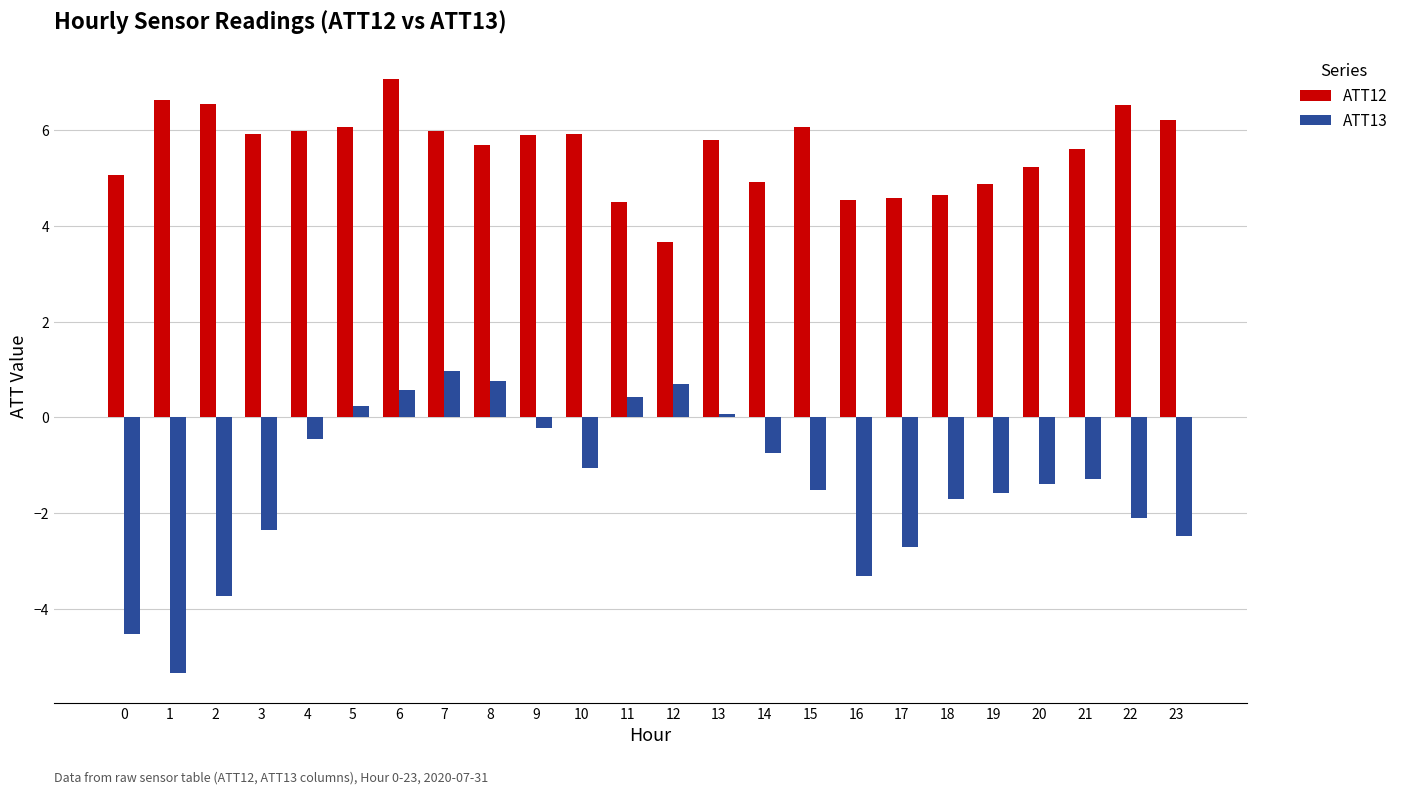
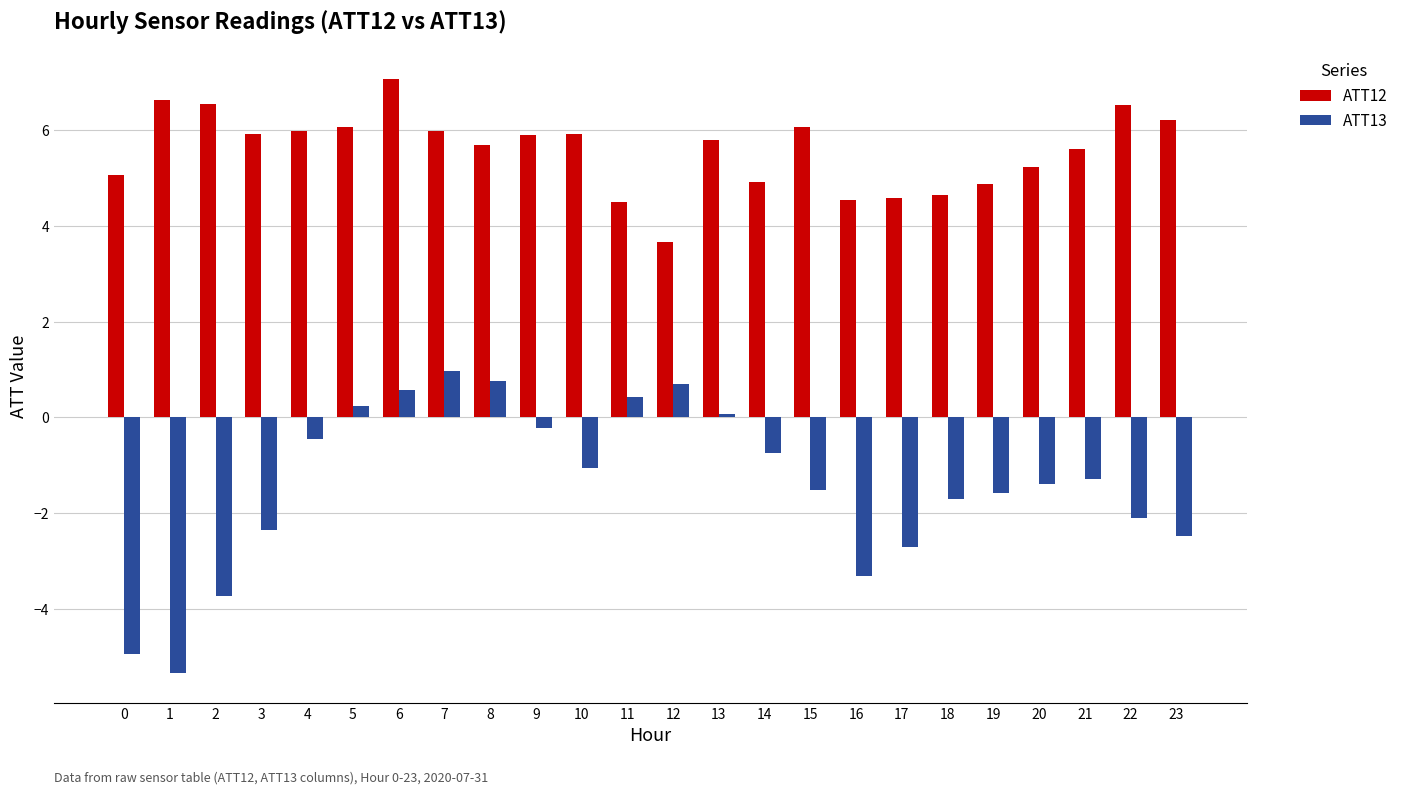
  {
    "ATT12": {
      "0": 5.1,
      "1": 6.6,
      "2": 6.5,
      "3": 5.9,
      "4": 6.0,
      "5": 6.0,
      "6": 7.1,
      "7": 6.0,
      "8": 5.7,
      "9": 5.9,
      "10": 5.9,
      "11": 4.5,
      "12": 3.7,
      "13": 5.8,
      "14": 4.9,
      "15": 6.1,
      "16": 4.5,
      "17": 4.6,
      "18": 4.6,
      "19": 4.9,
      "20": 5.2,
      "21": 5.6,
      "22": 6.5,
      "23": 6.2
    },
    "ATT13": {
-     "0": -4.5,
+     "0": -4.9,
      "1": -5.3,
      "2": -3.7,
      "3": -2.4,
      "4": -0.4,
      "5": 0.2,
      "6": 0.6,
      "7": 1.0,
      "8": 0.8,
      "9": -0.2,
      "10": -1.1,
      "11": 0.4,
      "12": 0.7,
      "13": 0.1,
      "14": -0.7,
      "15": -1.5,
      "16": -3.3,
      "17": -2.7,
      "18": -1.7,
      "19": -1.6,
      "20": -1.4,
      "21": -1.3,
      "22": -2.1,
      "23": -2.5
    }
  }
